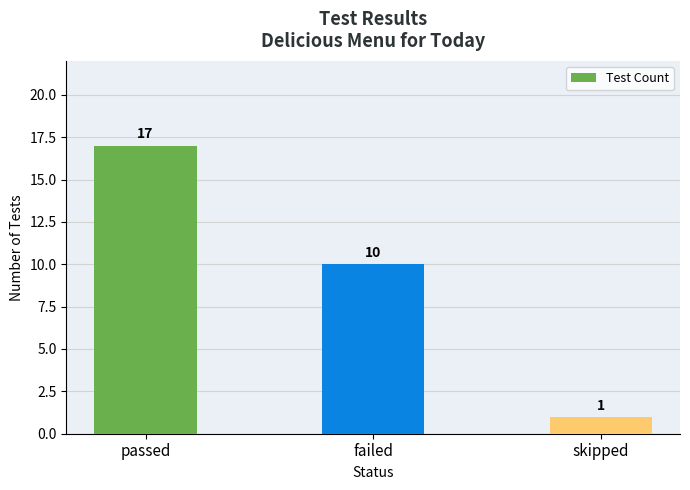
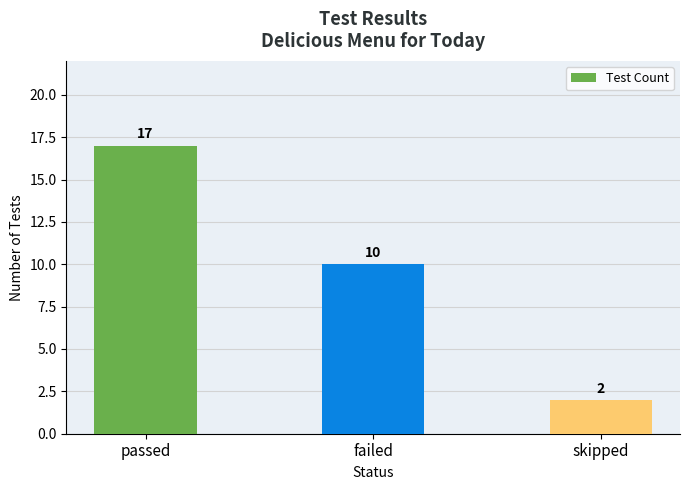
  {
    "passed": 17,
    "failed": 10,
-   "skipped": 1
+   "skipped": 2
  }
